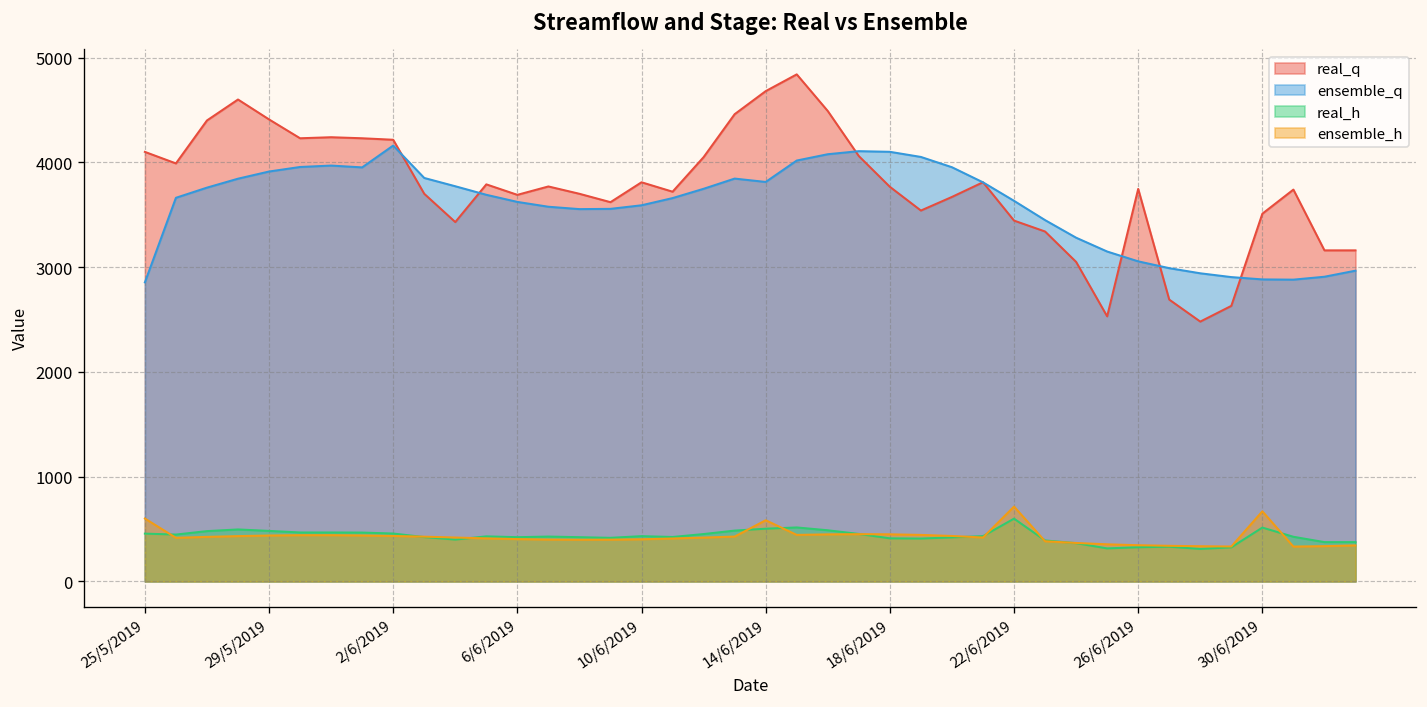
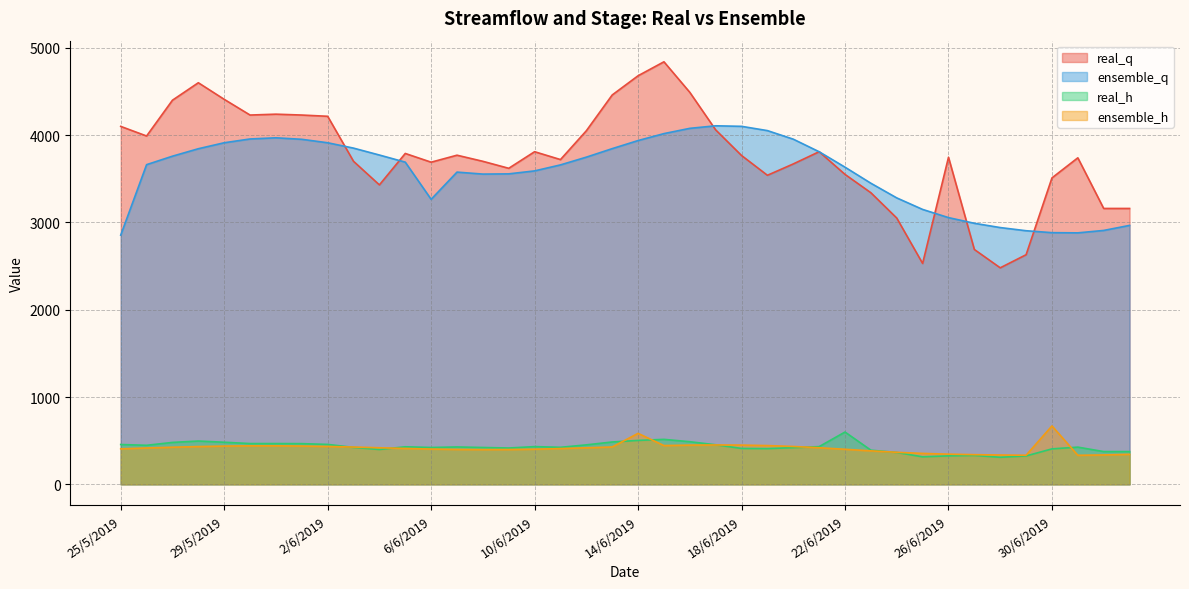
  {
    "real_q": {
      "25/5/2019": 4100,
      "29/5/2019": 4400,
      "2/6/2019": 4200,
      "6/6/2019": 3700,
      "10/6/2019": 3800,
      "14/6/2019": 4700,
      "18/6/2019": 3800,
-     "22/6/2019": 3400,
+     "22/6/2019": 3600,
      "26/6/2019": 3700,
      "30/6/2019": 3500
    },
    "ensemble_q": {
      "25/5/2019": 2900,
      "29/5/2019": 3900,
-     "2/6/2019": 4200,
-     "6/6/2019": 3600,
+     "2/6/2019": 3900,
+     "6/6/2019": 3300,
      "10/6/2019": 3600,
-     "14/6/2019": 3800,
+     "14/6/2019": 3900,
      "18/6/2019": 4100,
      "22/6/2019": 3600,
      "26/6/2019": 3100,
      "30/6/2019": 2900
    },
    "real_h": {
      "25/5/2019": 500,
      "29/5/2019": 500,
      "10/6/2019": 400,
      "14/6/2019": 500,
      "18/6/2019": 400,
      "22/6/2019": 600,
-     "30/6/2019": 500
+     "30/6/2019": 400
    },
    "ensemble_h": {
-     "25/5/2019": 600,
+     "25/5/2019": 400,
      "29/5/2019": 400,
      "10/6/2019": 400,
      "14/6/2019": 600,
      "18/6/2019": 400,
-     "22/6/2019": 700,
+     "22/6/2019": 400,
      "30/6/2019": 700
    }
  }
